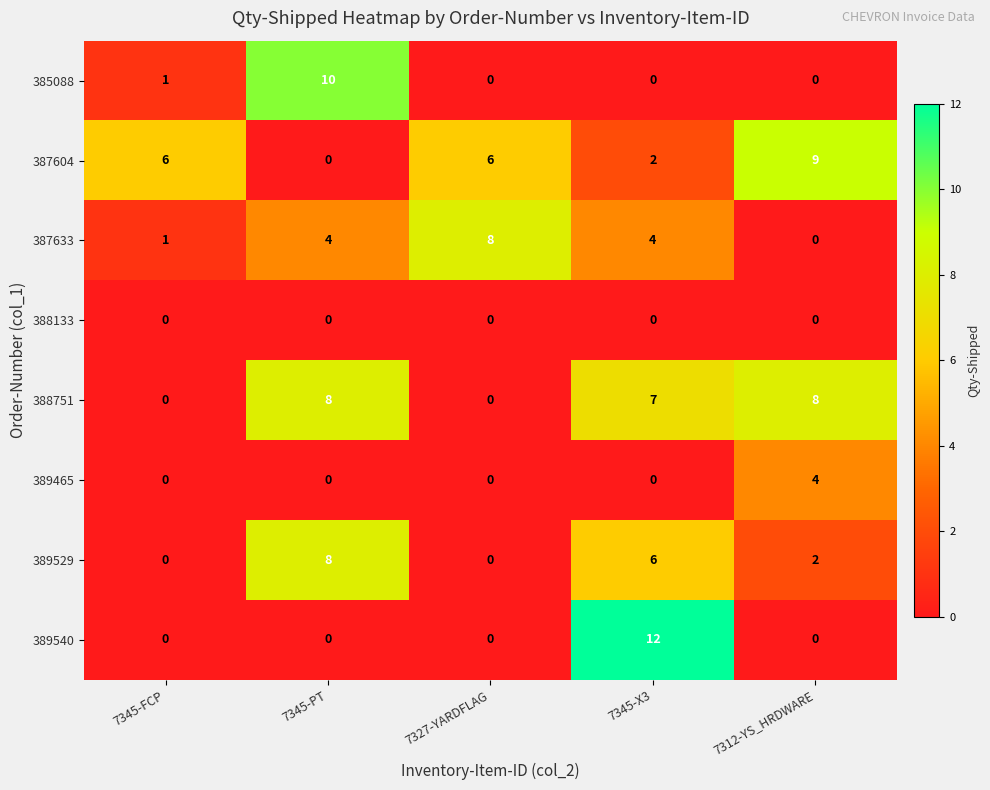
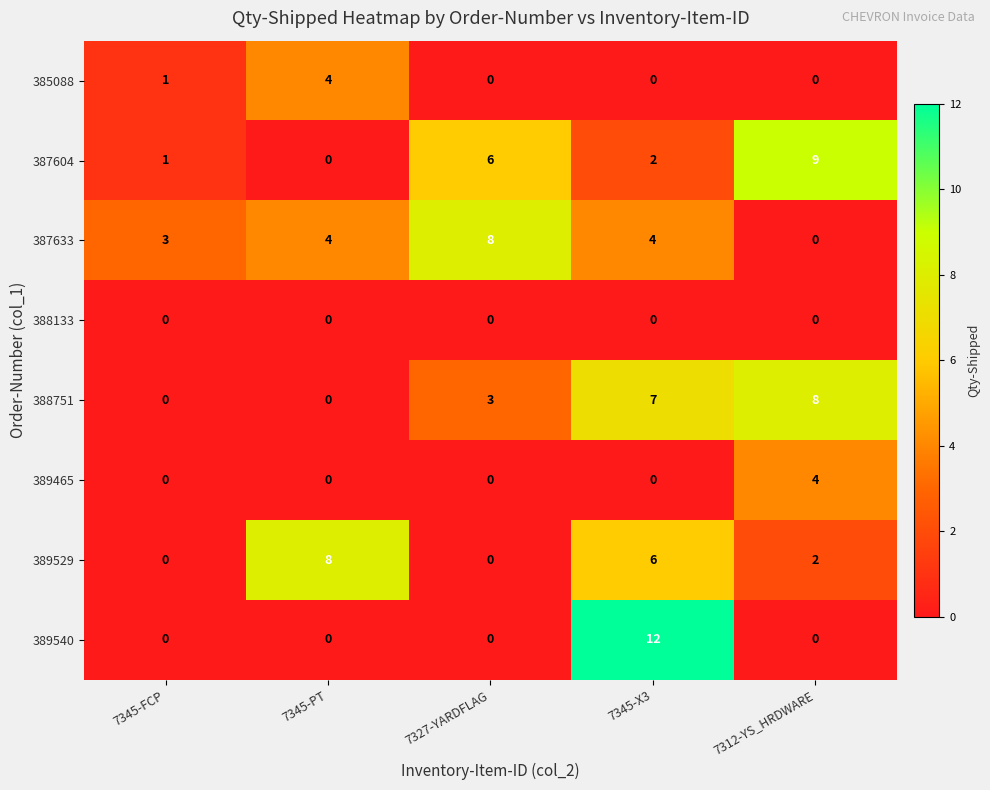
  {
    "385088": {
      "7345-FCP": 1,
-     "7345-PT": 10,
+     "7345-PT": 4,
      "7327-YARDFLAG": 0,
      "7345-X3": 0,
      "7312-YS_HRDWARE": 0
    },
    "387604": {
-     "7345-FCP": 6,
+     "7345-FCP": 1,
      "7345-PT": 0,
      "7327-YARDFLAG": 6,
      "7345-X3": 2,
      "7312-YS_HRDWARE": 9
    },
    "387633": {
-     "7345-FCP": 1,
+     "7345-FCP": 3,
      "7345-PT": 4,
      "7327-YARDFLAG": 8,
      "7345-X3": 4,
      "7312-YS_HRDWARE": 0
    },
    "388133": {
      "7345-FCP": 0,
      "7345-PT": 0,
      "7327-YARDFLAG": 0,
      "7345-X3": 0,
      "7312-YS_HRDWARE": 0
    },
    "388751": {
      "7345-FCP": 0,
-     "7345-PT": 8,
-     "7327-YARDFLAG": 0,
+     "7345-PT": 0,
+     "7327-YARDFLAG": 3,
      "7345-X3": 7,
      "7312-YS_HRDWARE": 8
    },
    "389465": {
      "7345-FCP": 0,
      "7345-PT": 0,
      "7327-YARDFLAG": 0,
      "7345-X3": 0,
      "7312-YS_HRDWARE": 4
    },
    "389529": {
      "7345-FCP": 0,
      "7345-PT": 8,
      "7327-YARDFLAG": 0,
      "7345-X3": 6,
      "7312-YS_HRDWARE": 2
    },
    "389540": {
      "7345-FCP": 0,
      "7345-PT": 0,
      "7327-YARDFLAG": 0,
      "7345-X3": 12,
      "7312-YS_HRDWARE": 0
    }
  }
